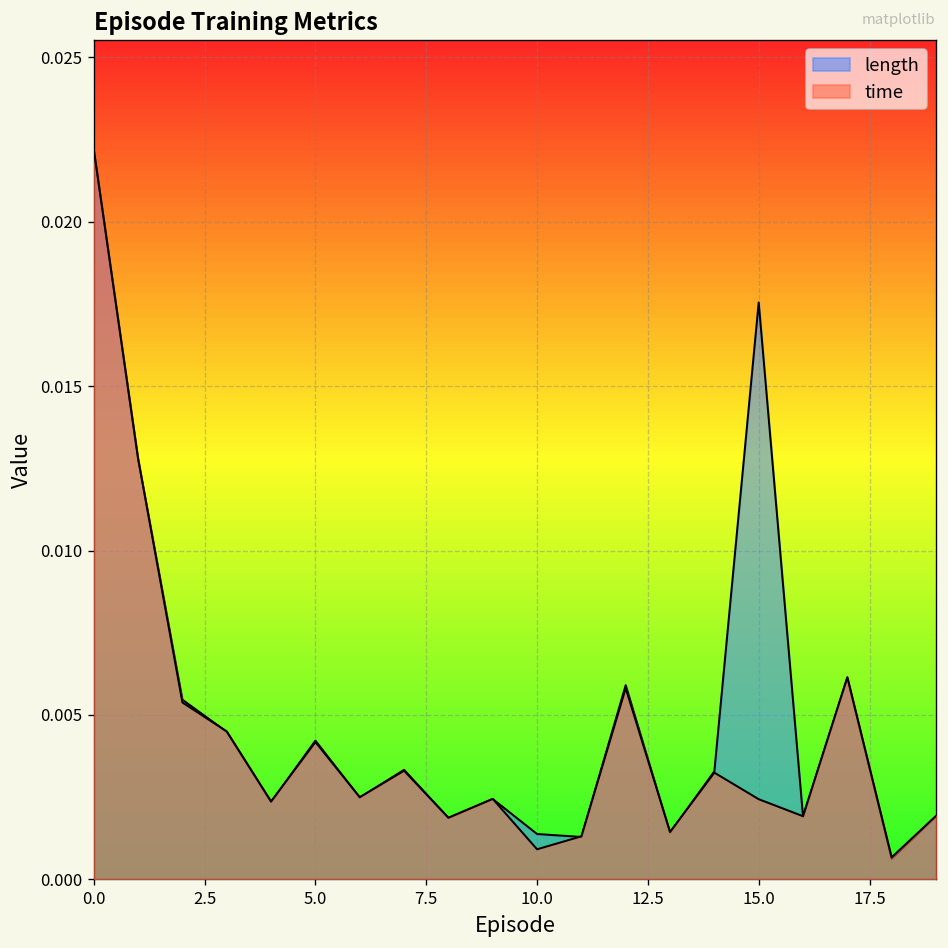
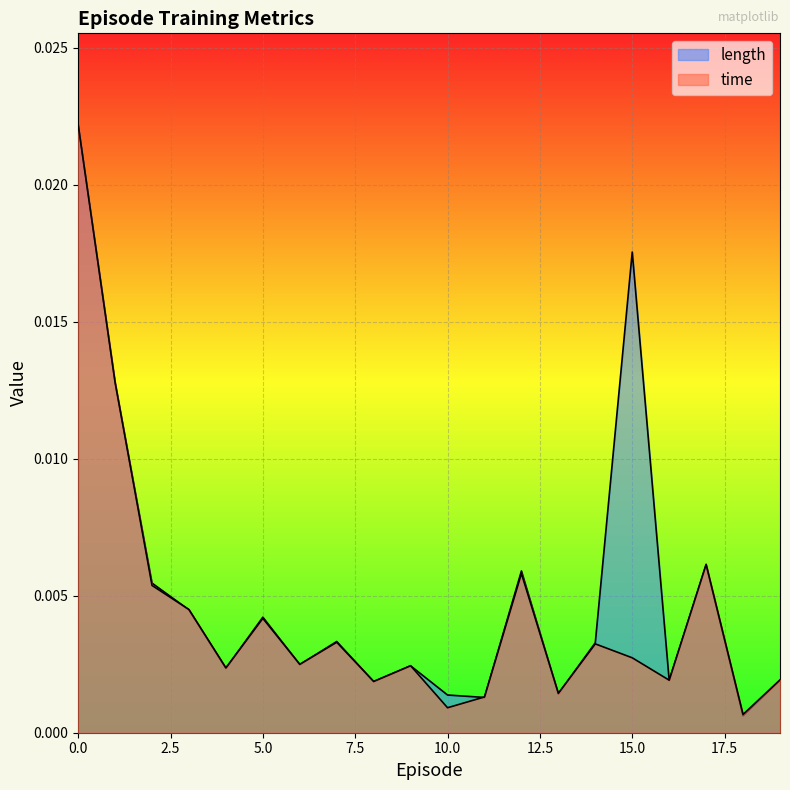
  {
    "length": {
      "10.0": 0.0014,
      "15.0": 0.0175
    },
    "time": {
      "10.0": 0.0009,
-     "15.0": 0.0024
+     "15.0": 0.0027
    }
  }
